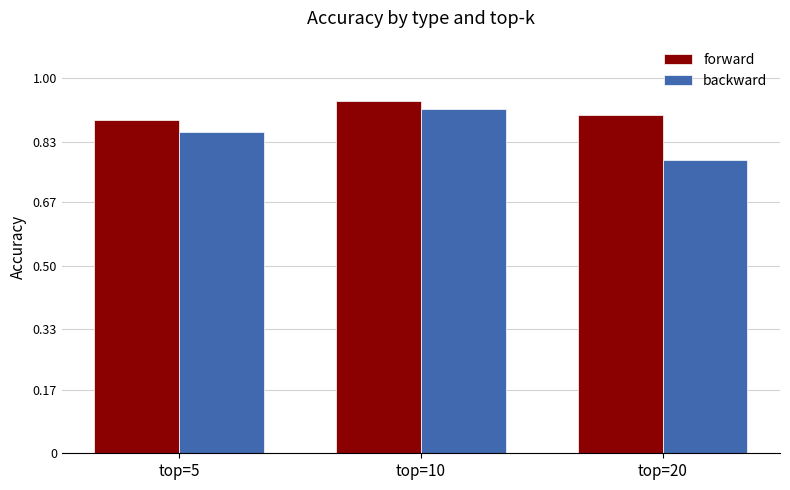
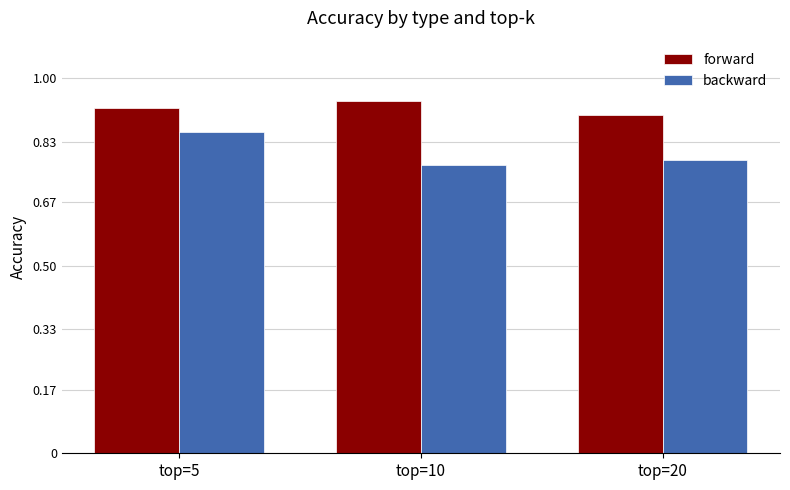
  {
    "forward": {
-     "top=5": 0.89,
+     "top=5": 0.92,
      "top=10": 0.94,
      "top=20": 0.90
    },
    "backward": {
      "top=5": 0.86,
-     "top=10": 0.92,
+     "top=10": 0.77,
      "top=20": 0.78
    }
  }
